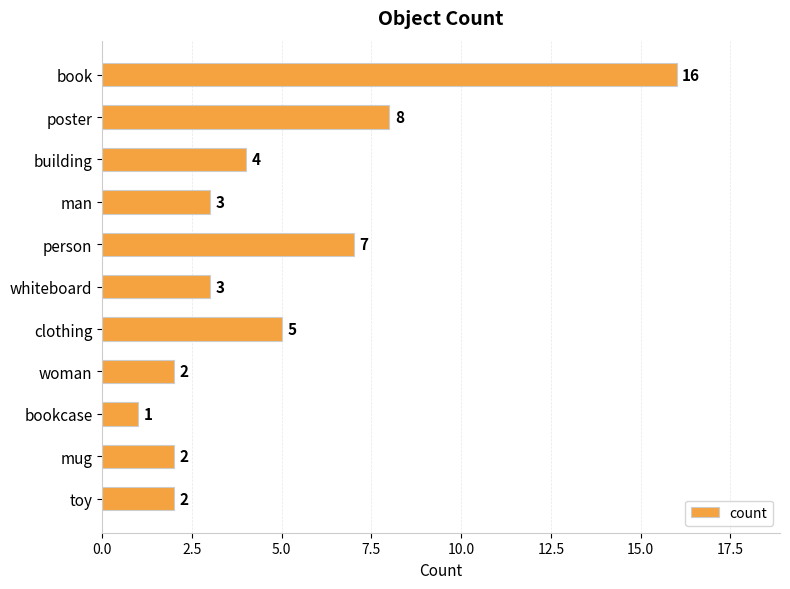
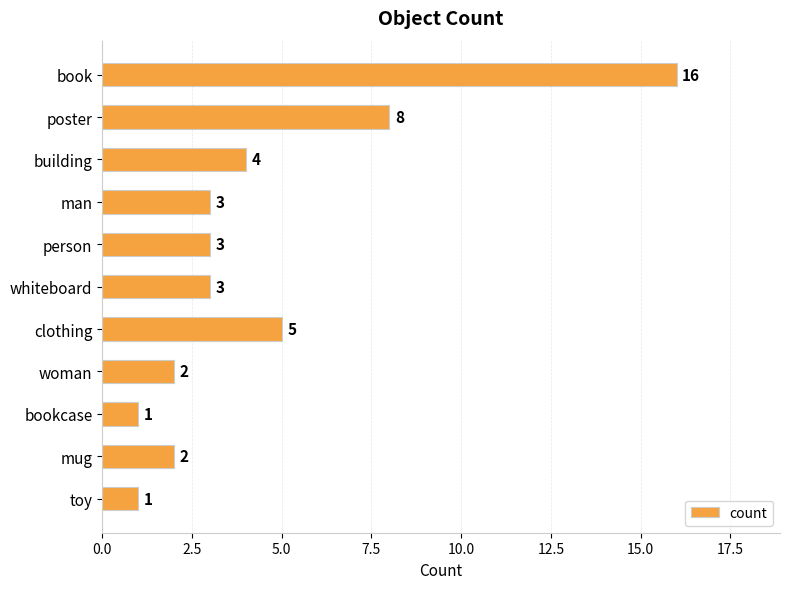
  {
    "book": 16,
    "poster": 8,
    "building": 4,
    "man": 3,
-   "person": 7,
+   "person": 3,
    "whiteboard": 3,
    "clothing": 5,
    "woman": 2,
    "bookcase": 1,
    "mug": 2,
-   "toy": 2
+   "toy": 1
  }
